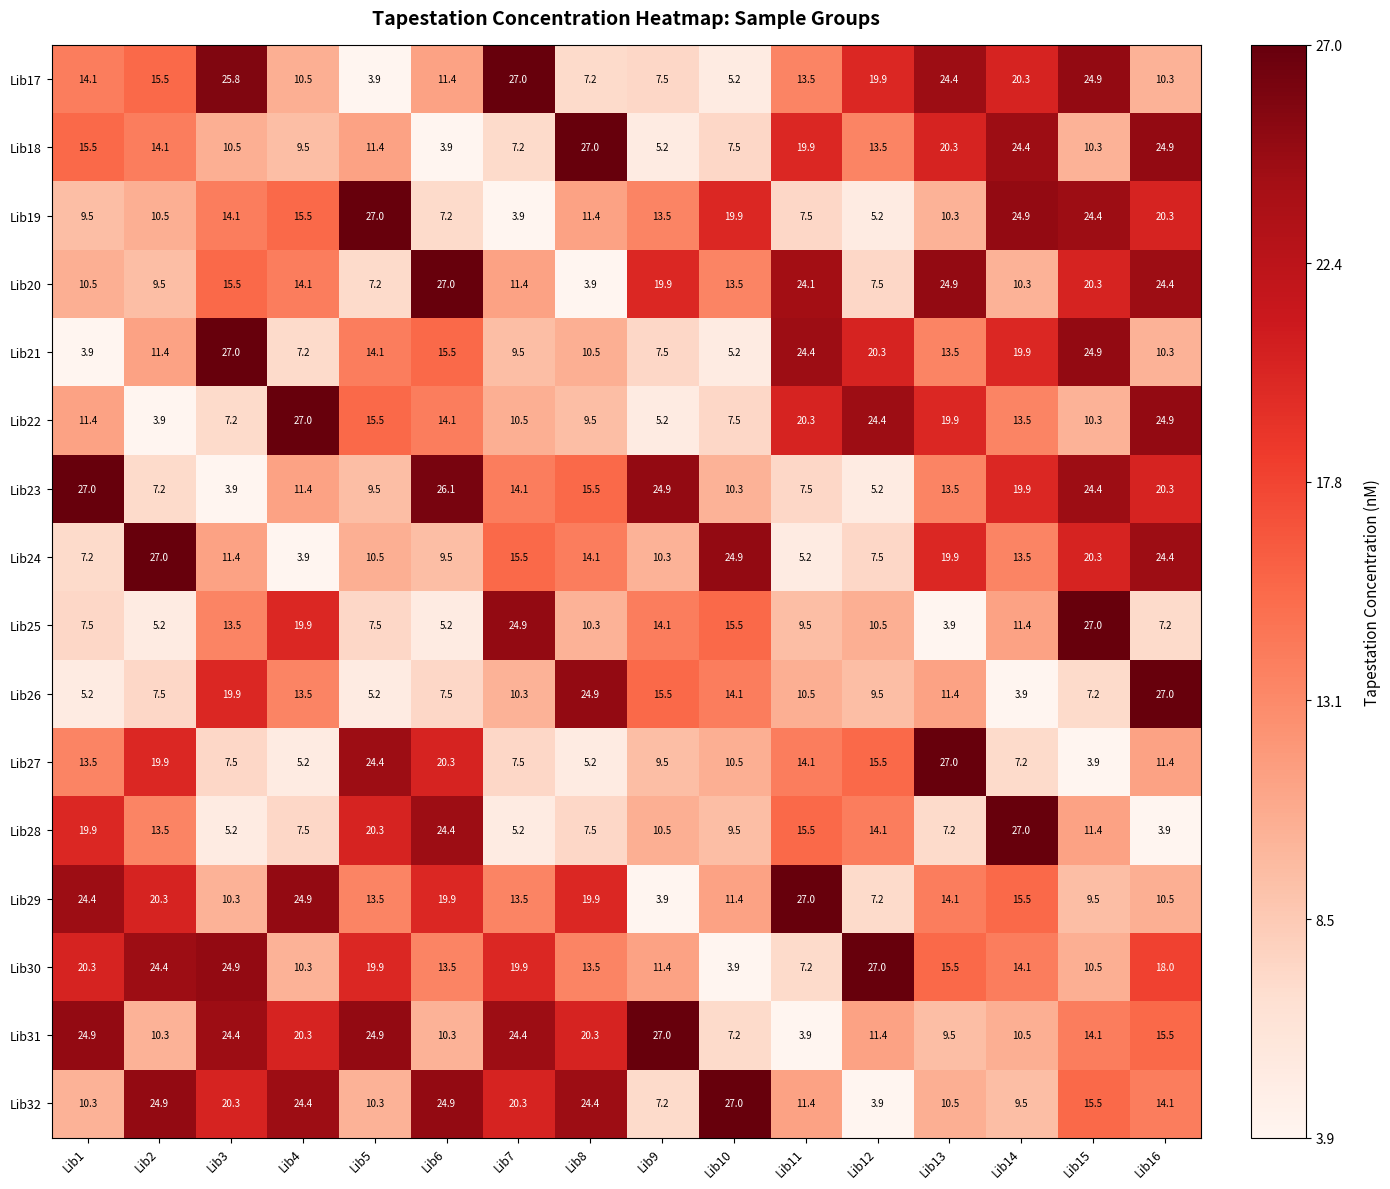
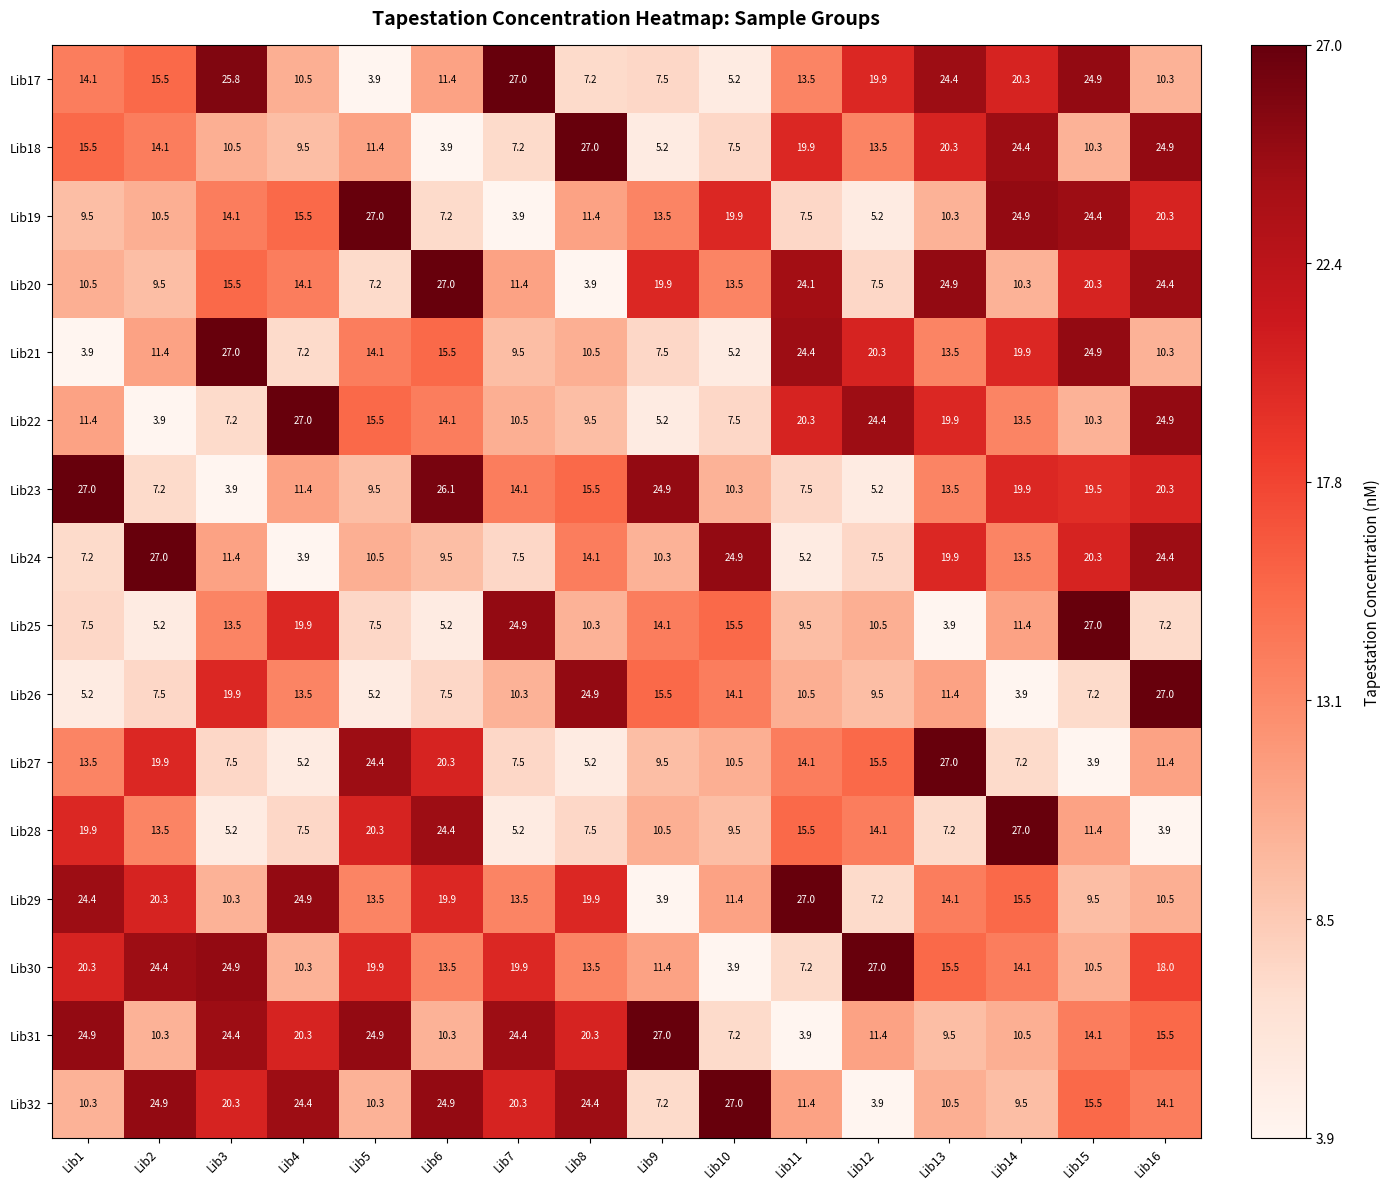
  {
    "Lib23": {
      "Lib1": 27.0,
      "Lib2": 7.2,
      "Lib3": 3.9,
      "Lib4": 11.4,
      "Lib5": 9.5,
      "Lib6": 26.1,
      "Lib7": 14.1,
      "Lib8": 15.5,
      "Lib9": 24.9,
      "Lib10": 10.3,
      "Lib11": 7.5,
      "Lib12": 5.2,
      "Lib13": 13.5,
      "Lib14": 19.9,
-     "Lib15": 24.4,
+     "Lib15": 19.5,
      "Lib16": 20.3
    },
    "Lib24": {
      "Lib1": 7.2,
      "Lib2": 27.0,
      "Lib3": 11.4,
      "Lib4": 3.9,
      "Lib5": 10.5,
      "Lib6": 9.5,
-     "Lib7": 15.5,
+     "Lib7": 7.5,
      "Lib8": 14.1,
      "Lib9": 10.3,
      "Lib10": 24.9,
      "Lib11": 5.2,
      "Lib12": 7.5,
      "Lib13": 19.9,
      "Lib14": 13.5,
      "Lib15": 20.3,
      "Lib16": 24.4
    }
  }
